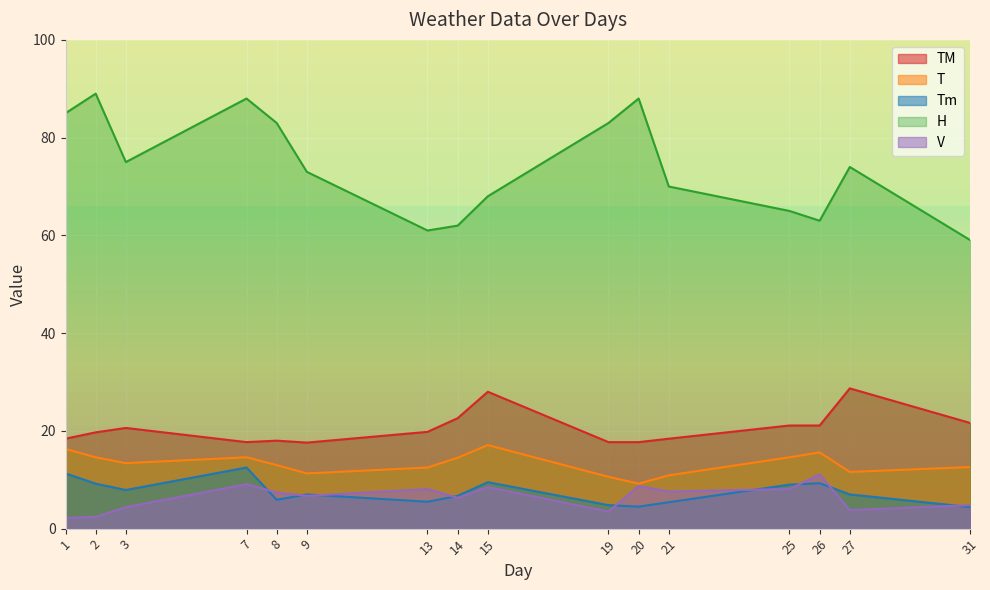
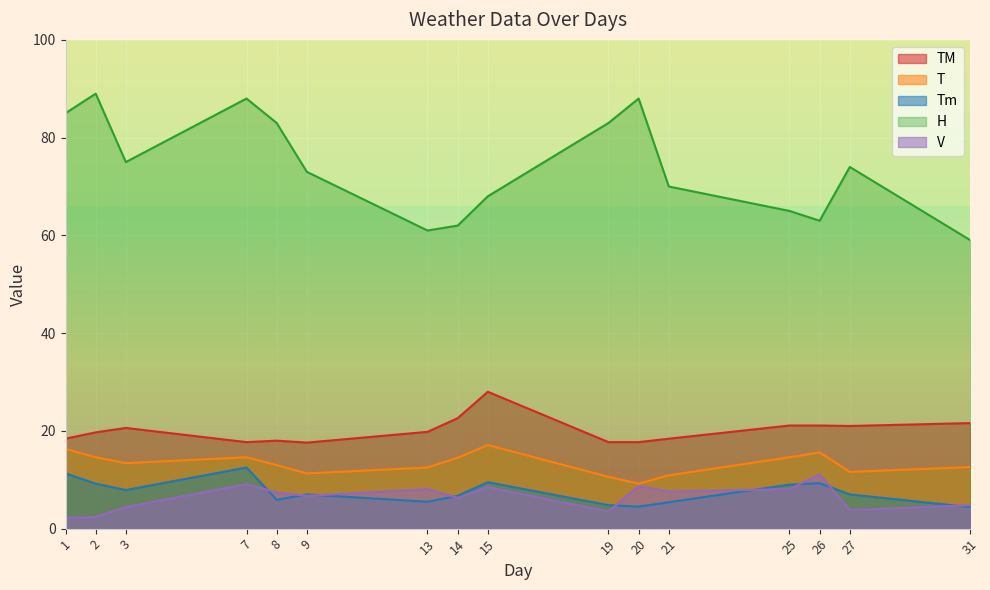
  {
    "TM": {
      "1": 18,
      "2": 20,
      "3": 21,
      "7": 18,
      "8": 18,
      "9": 18,
      "13": 20,
      "14": 23,
      "15": 28,
      "19": 18,
      "20": 18,
      "21": 18,
      "25": 21,
      "26": 21,
-     "27": 29,
+     "27": 21,
      "31": 22
    },
    "T": {
      "1": 16,
      "2": 15,
      "3": 13,
      "7": 15,
      "8": 13,
      "9": 11,
      "13": 13,
      "14": 15,
      "15": 17,
      "19": 11,
      "21": 11,
      "25": 15,
      "26": 16,
      "27": 12,
      "31": 13
    },
    "Tm": {
      "1": 11,
      "2": 9,
      "3": 8,
      "7": 13,
      "8": 6,
      "13": 6,
      "15": 10,
      "19": 5,
      "20": 5,
      "21": 5,
      "25": 9,
      "26": 9,
      "27": 7
    },
    "H": {
      "1": 85,
      "2": 89,
      "3": 75,
      "7": 88,
      "8": 83,
      "9": 73,
      "13": 61,
      "14": 62,
      "15": 68,
      "19": 83,
      "20": 88,
      "21": 70,
      "25": 65,
      "26": 63,
      "27": 74,
      "31": 59
    },
    "V": {
      "1": 2,
      "2": 2,
      "3": 4,
      "7": 9,
      "8": 7,
      "13": 8,
      "15": 9,
      "19": 4,
      "21": 8,
      "25": 8,
      "26": 11,
      "27": 4
    }
  }
